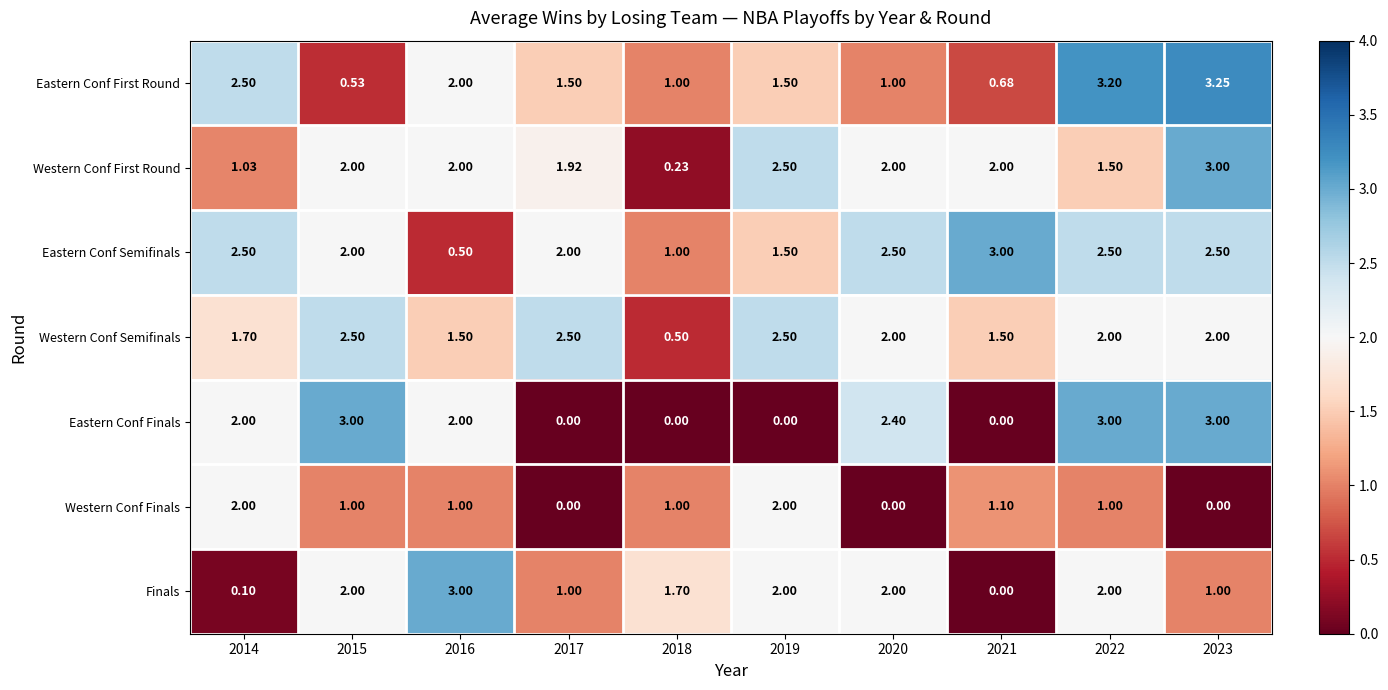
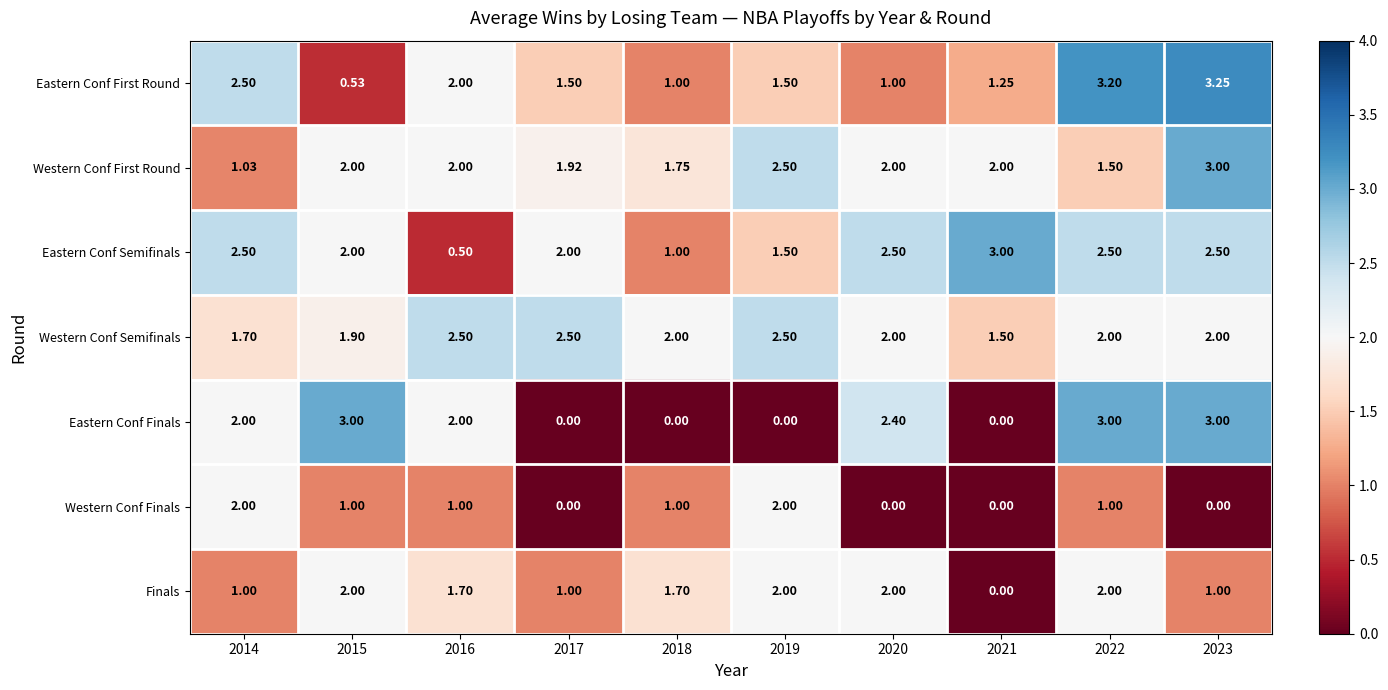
  {
    "Eastern Conf First Round": {
      "2014": 2.50,
      "2015": 0.53,
      "2016": 2.00,
      "2017": 1.50,
      "2018": 1.00,
      "2019": 1.50,
      "2020": 1.00,
-     "2021": 0.68,
+     "2021": 1.25,
      "2022": 3.20,
      "2023": 3.25
    },
    "Western Conf First Round": {
      "2014": 1.03,
      "2015": 2.00,
      "2016": 2.00,
      "2017": 1.92,
-     "2018": 0.23,
+     "2018": 1.75,
      "2019": 2.50,
      "2020": 2.00,
      "2021": 2.00,
      "2022": 1.50,
      "2023": 3.00
    },
    "Eastern Conf Semifinals": {
      "2014": 2.50,
      "2015": 2.00,
      "2016": 0.50,
      "2017": 2.00,
      "2018": 1.00,
      "2019": 1.50,
      "2020": 2.50,
      "2021": 3.00,
      "2022": 2.50,
      "2023": 2.50
    },
    "Western Conf Semifinals": {
      "2014": 1.70,
-     "2015": 2.50,
-     "2016": 1.50,
+     "2015": 1.90,
+     "2016": 2.50,
      "2017": 2.50,
-     "2018": 0.50,
+     "2018": 2.00,
      "2019": 2.50,
      "2020": 2.00,
      "2021": 1.50,
      "2022": 2.00,
      "2023": 2.00
    },
    "Eastern Conf Finals": {
      "2014": 2.00,
      "2015": 3.00,
      "2016": 2.00,
      "2017": 0.00,
      "2018": 0.00,
      "2019": 0.00,
      "2020": 2.40,
      "2021": 0.00,
      "2022": 3.00,
      "2023": 3.00
    },
    "Western Conf Finals": {
      "2014": 2.00,
      "2015": 1.00,
      "2016": 1.00,
      "2017": 0.00,
      "2018": 1.00,
      "2019": 2.00,
      "2020": 0.00,
-     "2021": 1.10,
+     "2021": 0.00,
      "2022": 1.00,
      "2023": 0.00
    },
    "Finals": {
-     "2014": 0.10,
+     "2014": 1.00,
      "2015": 2.00,
-     "2016": 3.00,
+     "2016": 1.70,
      "2017": 1.00,
      "2018": 1.70,
      "2019": 2.00,
      "2020": 2.00,
      "2021": 0.00,
      "2022": 2.00,
      "2023": 1.00
    }
  }
